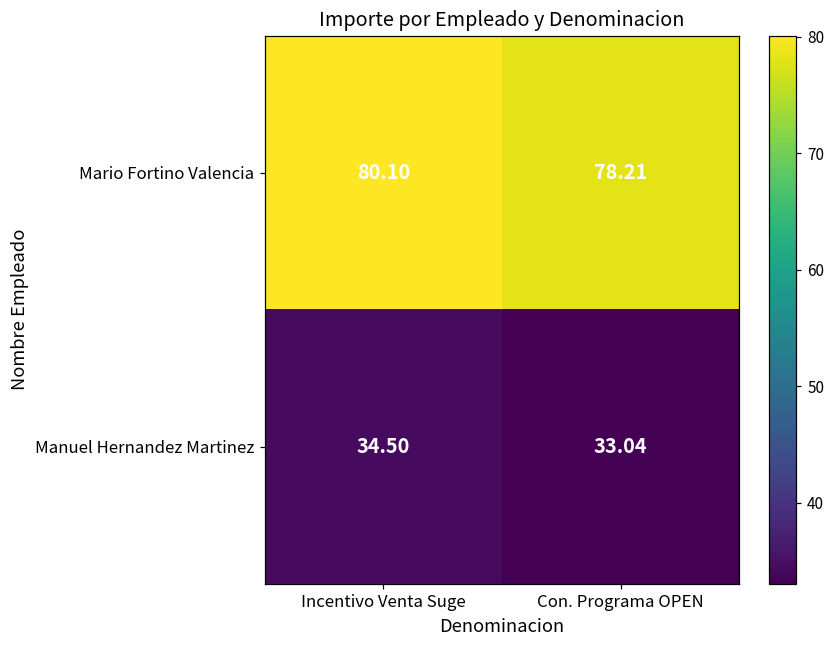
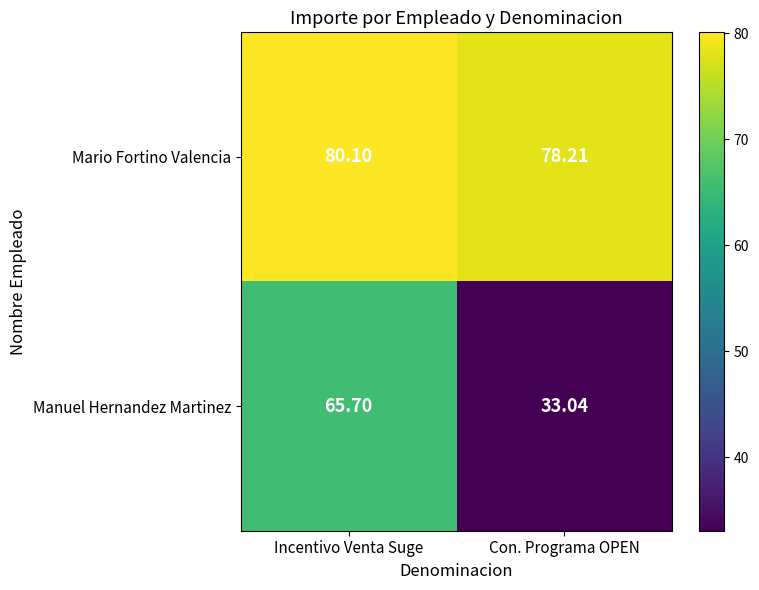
  {
    "Mario Fortino Valencia": {
      "Incentivo Venta Suge": 80.10,
      "Con. Programa OPEN": 78.21
    },
    "Manuel Hernandez Martinez": {
-     "Incentivo Venta Suge": 34.50,
+     "Incentivo Venta Suge": 65.70,
      "Con. Programa OPEN": 33.04
    }
  }
